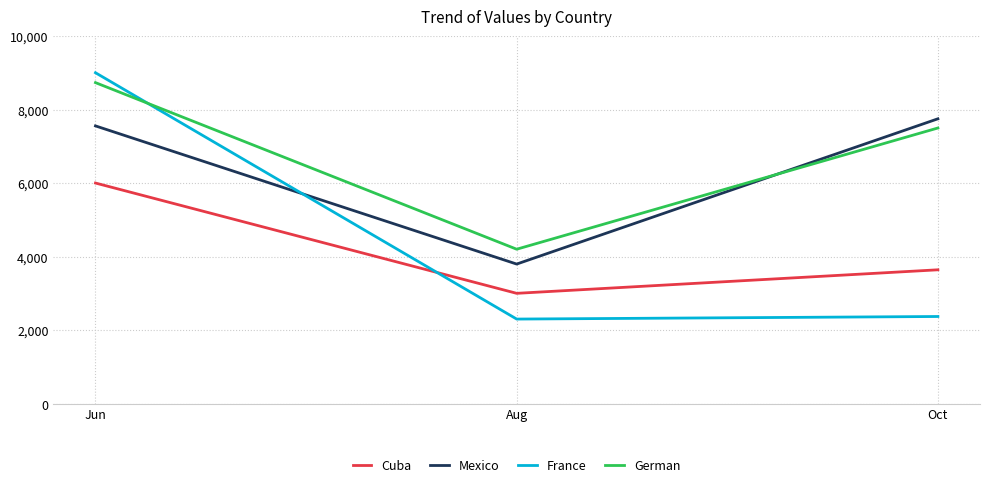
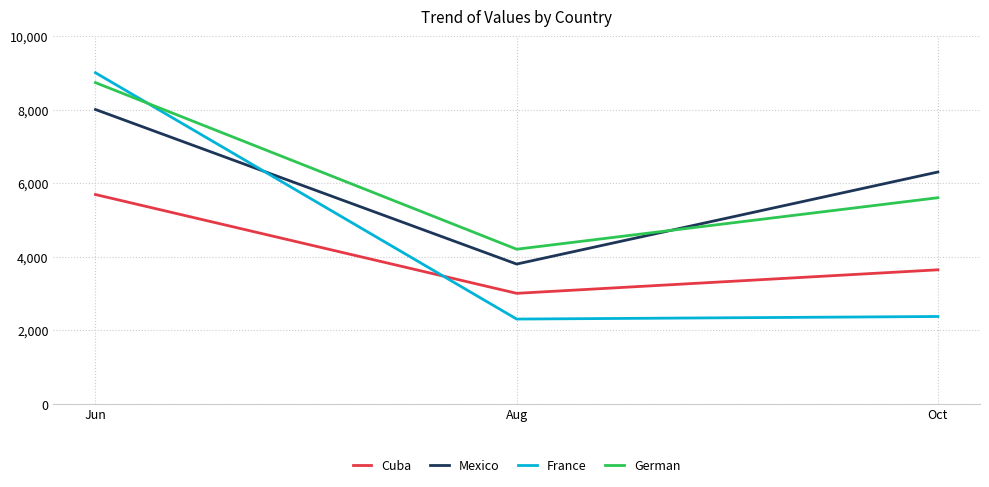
  {
    "Cuba": {
-     "Jun": "6,000",
+     "Jun": "5,700",
      "Aug": "3,000",
      "Oct": "3,600"
    },
    "Mexico": {
-     "Jun": "7,600",
+     "Jun": "8,000",
      "Aug": "3,800",
-     "Oct": "7,700"
+     "Oct": "6,300"
    },
    "France": {
      "Jun": "9,000",
      "Aug": "2,300",
      "Oct": "2,400"
    },
    "German": {
      "Jun": "8,700",
      "Aug": "4,200",
-     "Oct": "7,500"
+     "Oct": "5,600"
    }
  }
